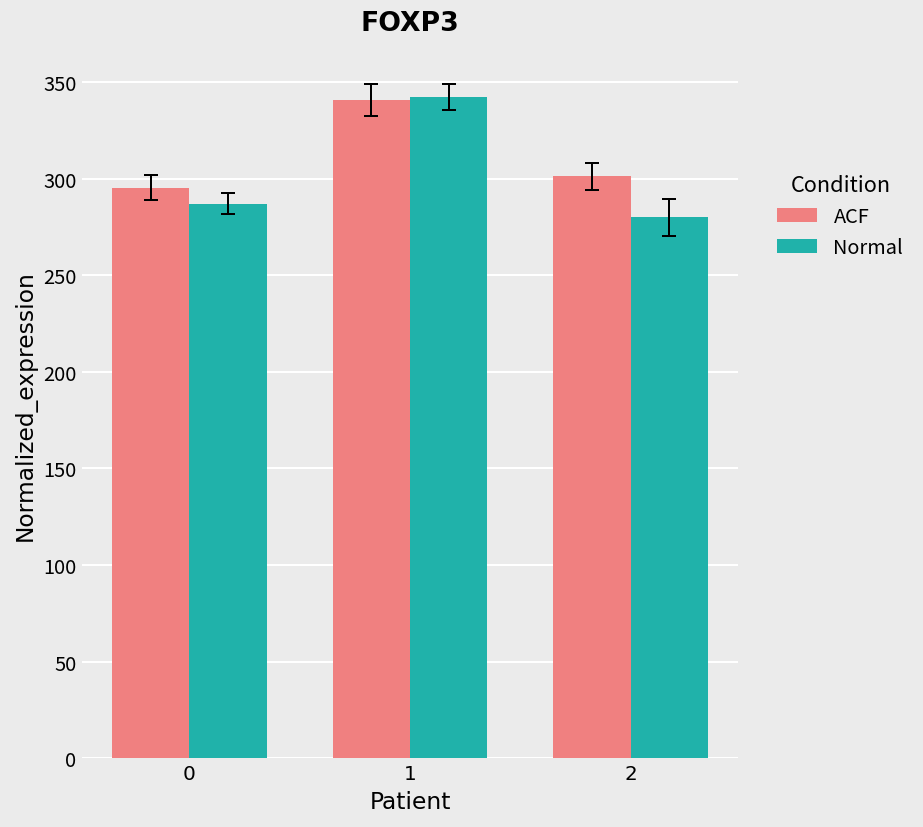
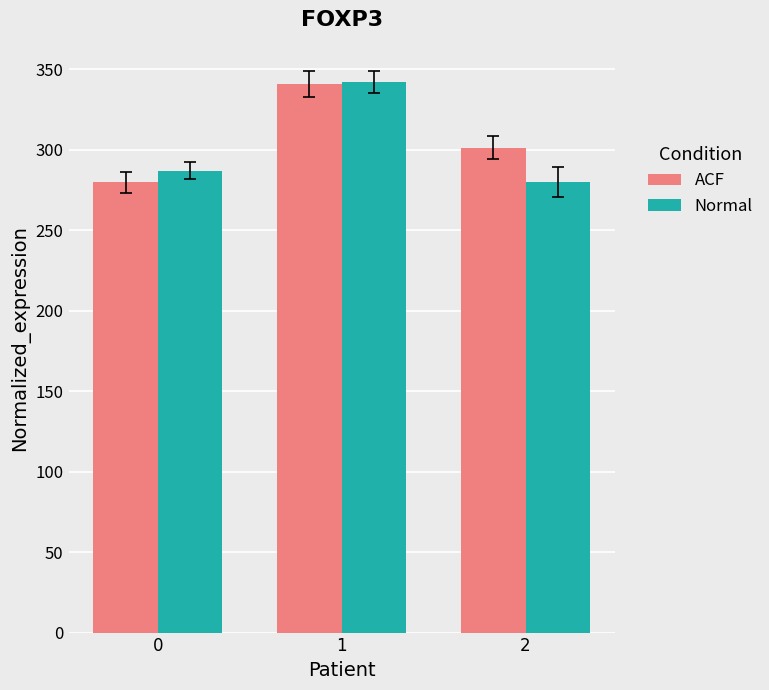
  {
    "ACF": {
-     "0": 295,
+     "0": 280,
      "1": 341,
      "2": 301
    }
  }
